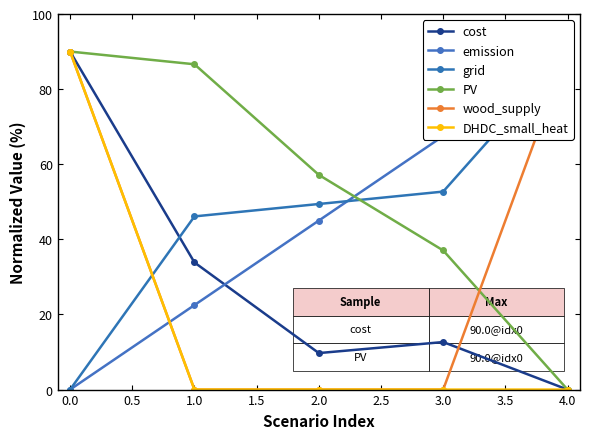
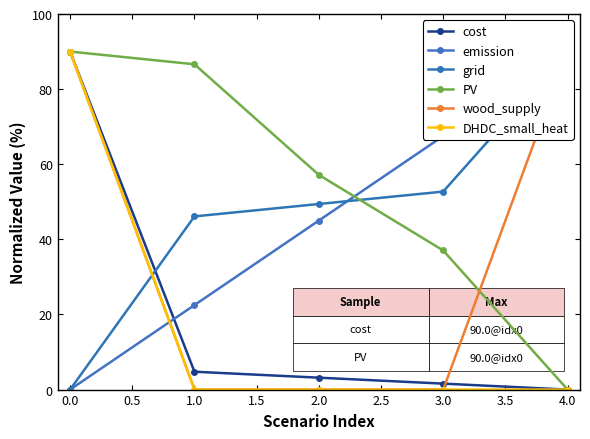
  {
    "cost": {
-     "1.0": 34,
-     "2.0": 10,
-     "3.0": 13
+     "1.0": 5,
+     "2.0": 3,
+     "3.0": 2
    },
    "PV": {
      "1.0": 87,
      "2.0": 57,
      "3.0": 37
    }
  }
